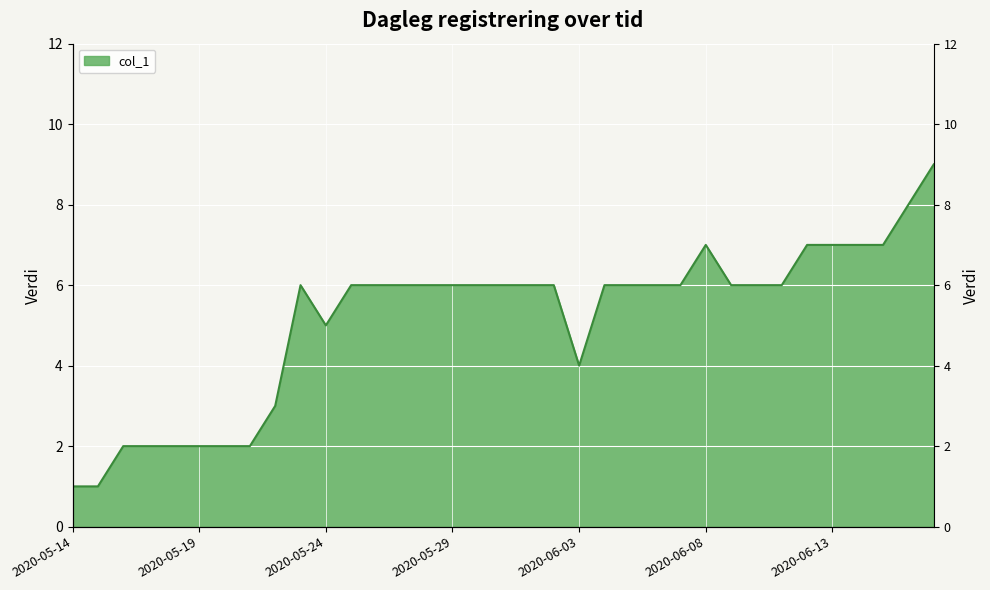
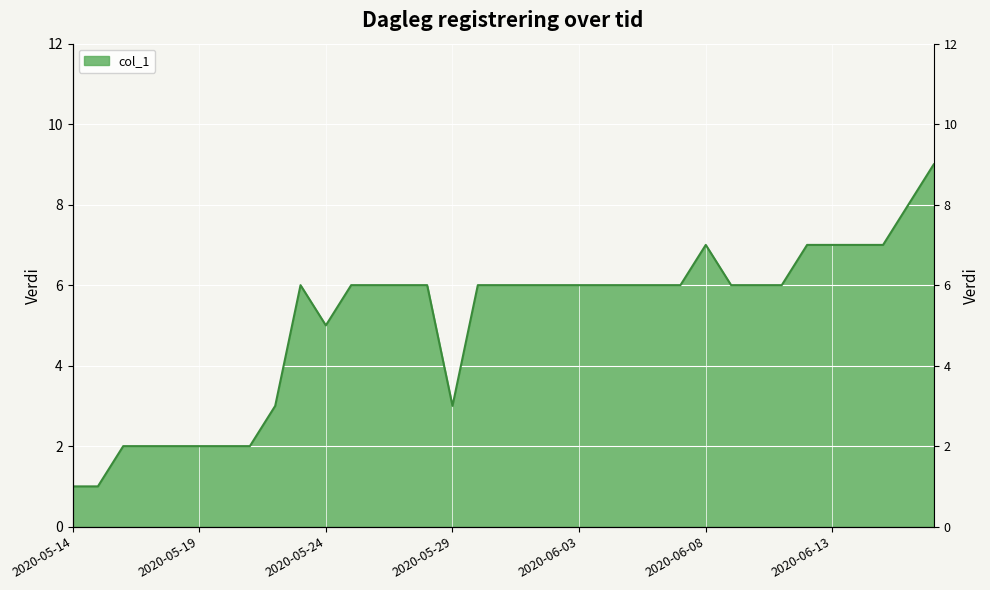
  {
    "2020-05-14": 1,
    "2020-05-19": 2,
    "2020-05-24": 5,
-   "2020-05-29": 6,
-   "2020-06-03": 4,
+   "2020-05-29": 3,
+   "2020-06-03": 6,
    "2020-06-08": 7,
    "2020-06-13": 7
  }
